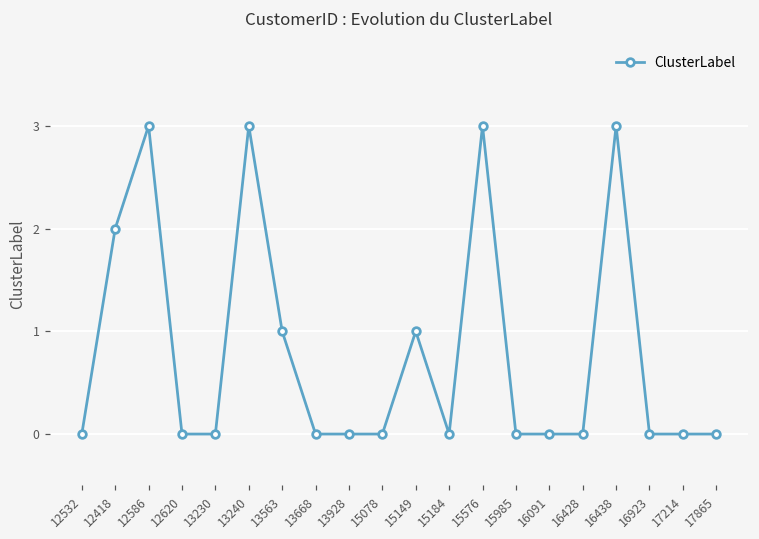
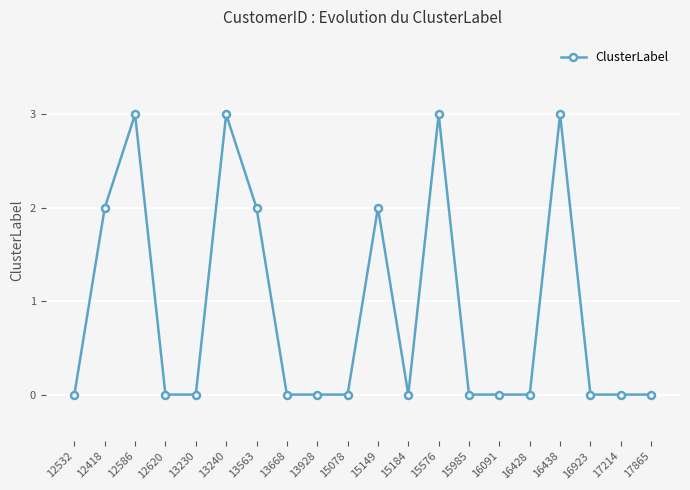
  {
    "12532": 0,
    "12418": 2,
    "12586": 3,
    "12620": 0,
    "13230": 0,
    "13240": 3,
-   "13563": 1,
+   "13563": 2,
    "13668": 0,
    "13928": 0,
    "15078": 0,
-   "15149": 1,
+   "15149": 2,
    "15184": 0,
    "15576": 3,
    "15985": 0,
    "16091": 0,
    "16428": 0,
    "16438": 3,
    "16923": 0,
    "17214": 0,
    "17865": 0
  }
